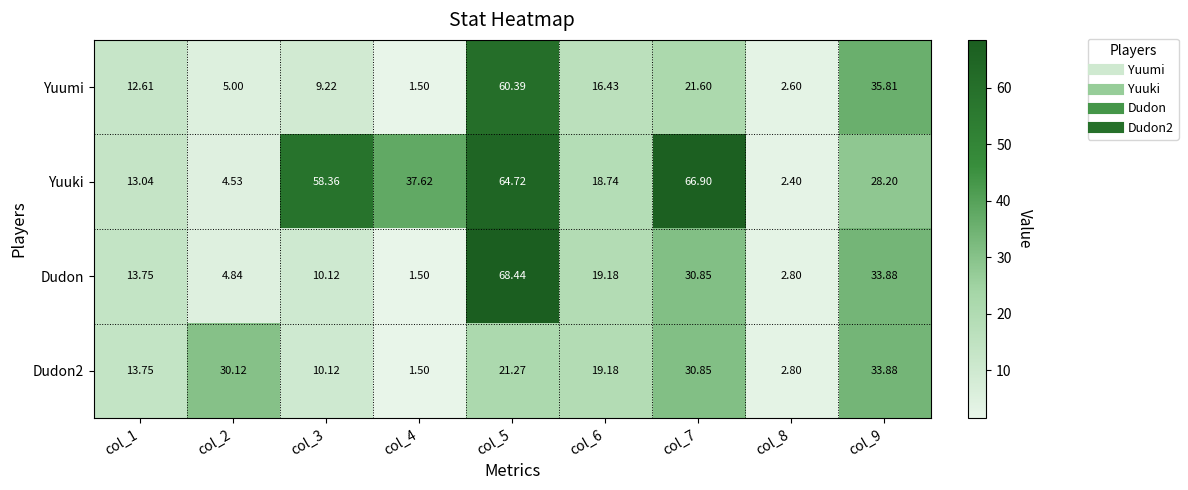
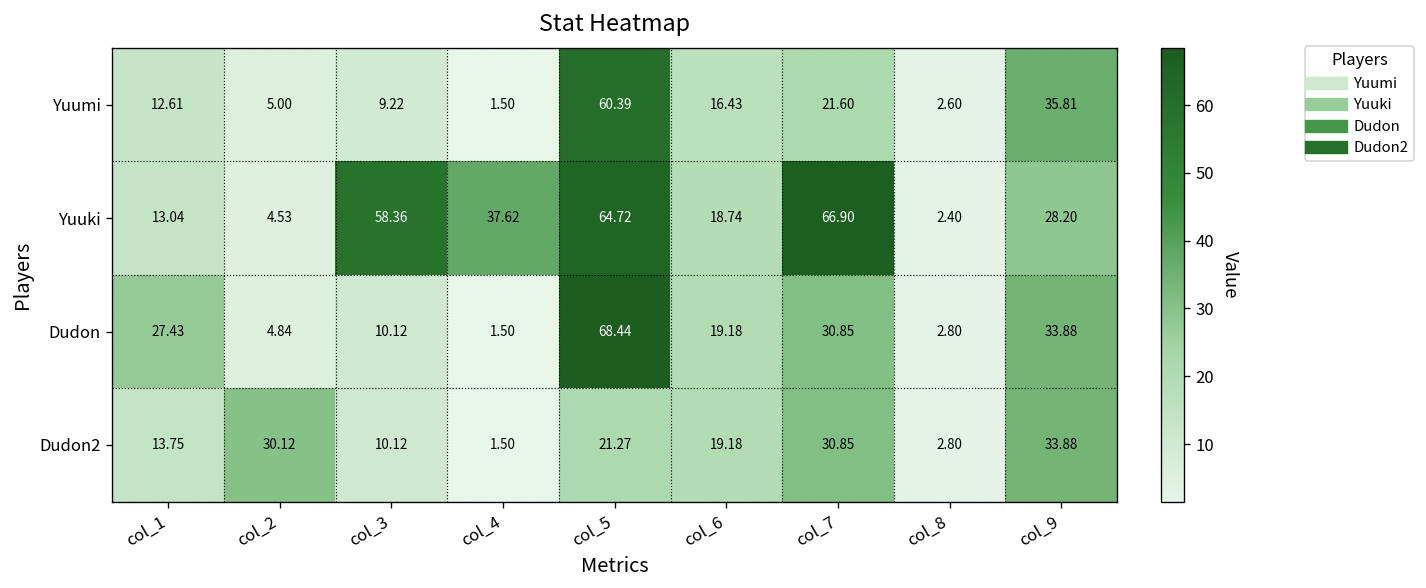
  {
    "Yuumi": {
      "col_1": 12.61,
      "col_2": 5.00,
      "col_3": 9.22,
      "col_4": 1.50,
      "col_5": 60.39,
      "col_6": 16.43,
      "col_7": 21.60,
      "col_8": 2.60,
      "col_9": 35.81
    },
    "Yuuki": {
      "col_1": 13.04,
      "col_2": 4.53,
      "col_3": 58.36,
      "col_4": 37.62,
      "col_5": 64.72,
      "col_6": 18.74,
      "col_7": 66.90,
      "col_8": 2.40,
      "col_9": 28.20
    },
    "Dudon": {
-     "col_1": 13.75,
+     "col_1": 27.43,
      "col_2": 4.84,
      "col_3": 10.12,
      "col_4": 1.50,
      "col_5": 68.44,
      "col_6": 19.18,
      "col_7": 30.85,
      "col_8": 2.80,
      "col_9": 33.88
    },
    "Dudon2": {
      "col_1": 13.75,
      "col_2": 30.12,
      "col_3": 10.12,
      "col_4": 1.50,
      "col_5": 21.27,
      "col_6": 19.18,
      "col_7": 30.85,
      "col_8": 2.80,
      "col_9": 33.88
    }
  }
